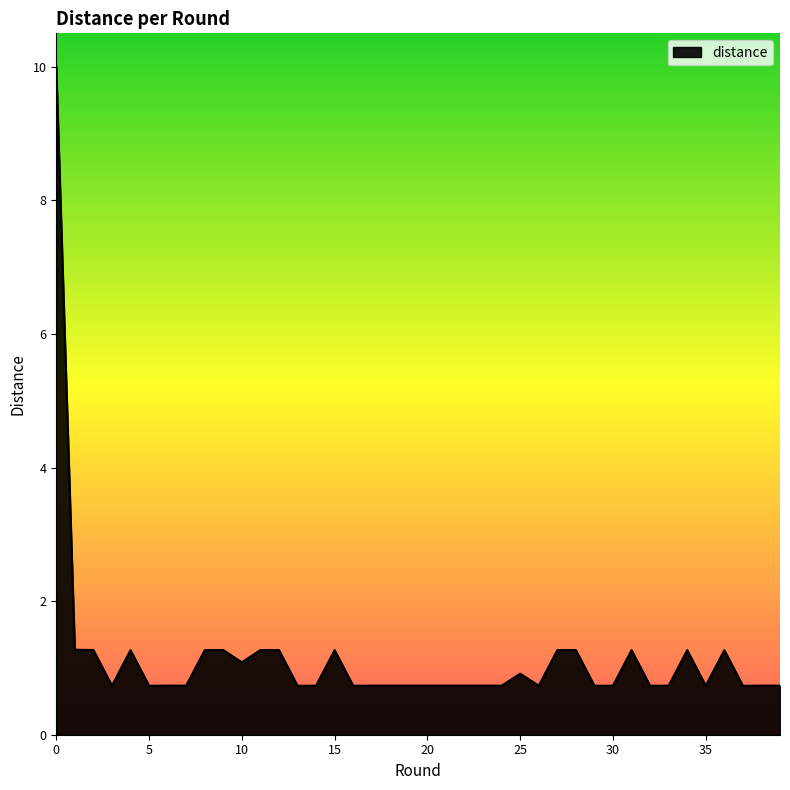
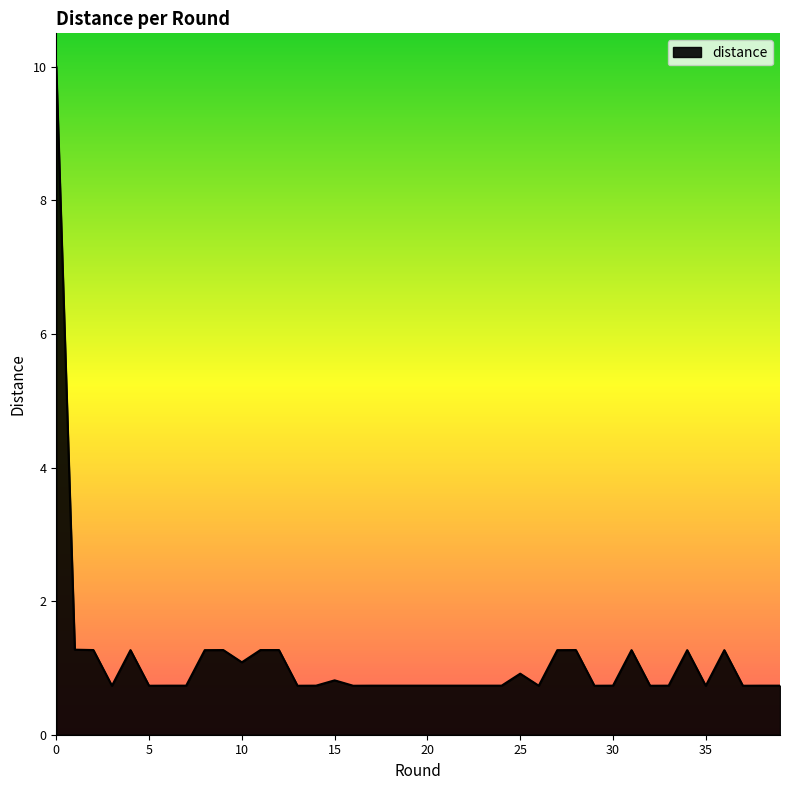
  {
    "0": 10.0,
    "5": 0.7,
    "10": 1.1,
-   "15": 1.3,
+   "15": 0.8,
    "20": 0.7,
    "25": 0.9,
    "30": 0.7,
    "35": 0.7
  }
